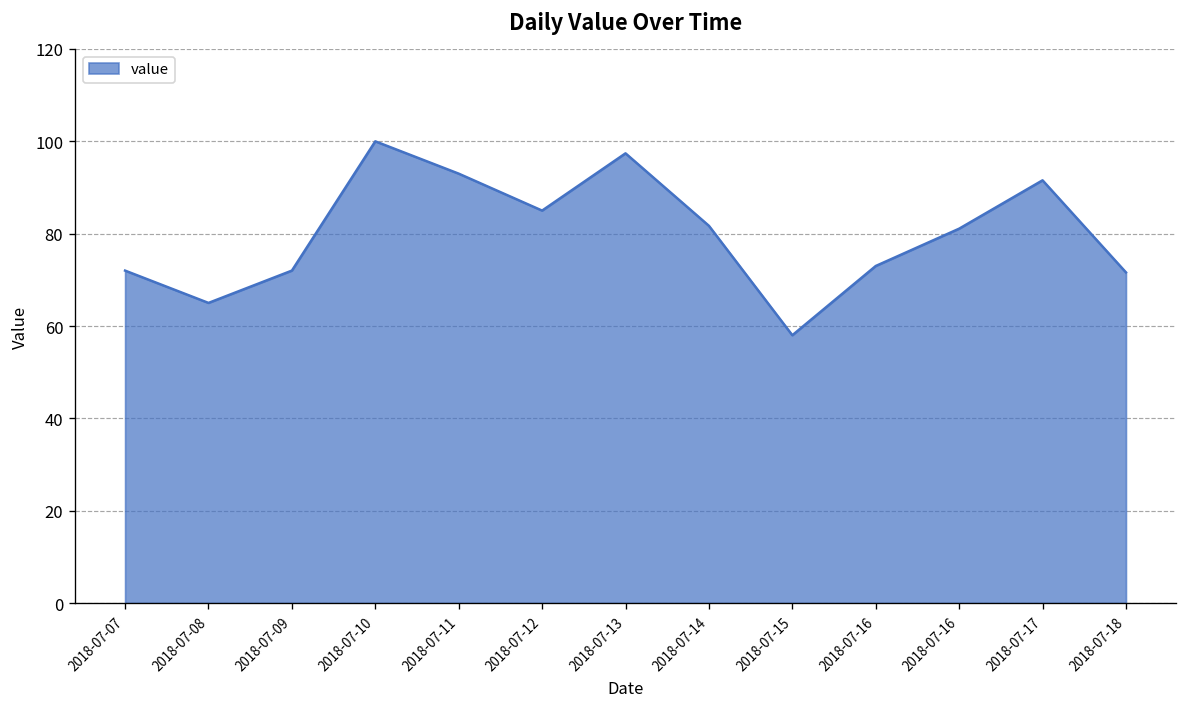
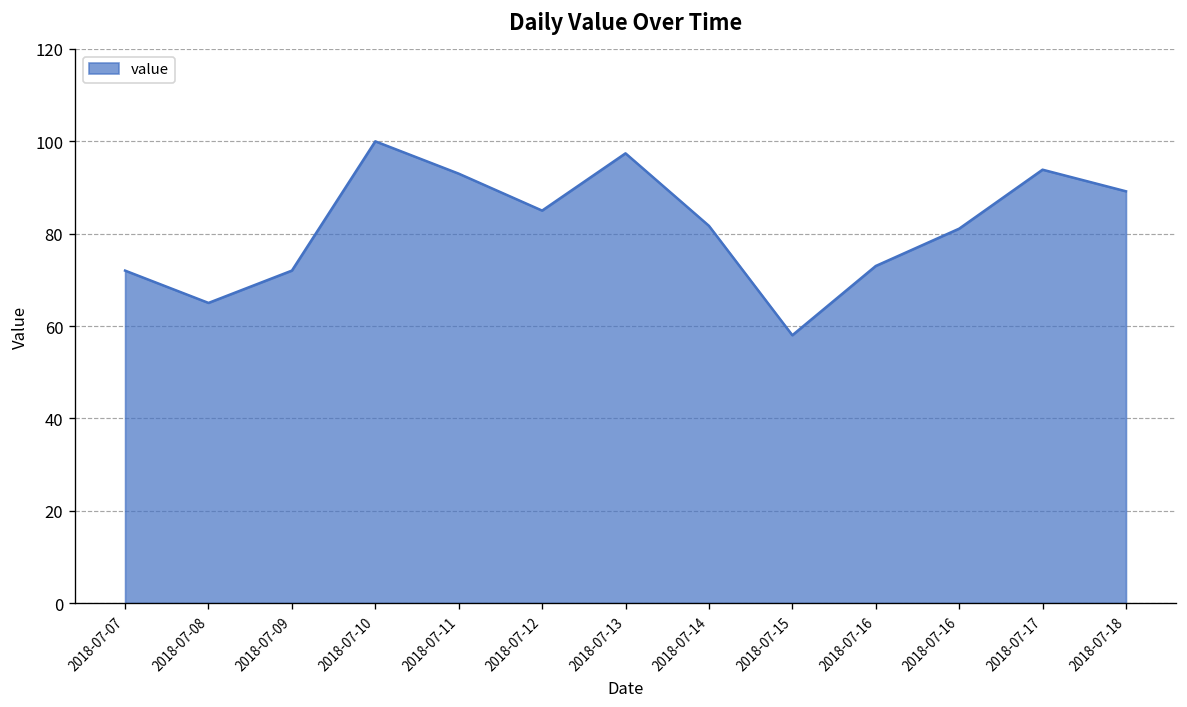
  {
    "2018-07-07": 72,
    "2018-07-08": 65,
    "2018-07-09": 72,
    "2018-07-10": 100,
    "2018-07-11": 93,
    "2018-07-12": 85,
    "2018-07-13": 97,
    "2018-07-14": 82,
    "2018-07-15": 58,
-   "2018-07-17": 92,
-   "2018-07-18": 72
+   "2018-07-17": 94,
+   "2018-07-18": 89
  }
